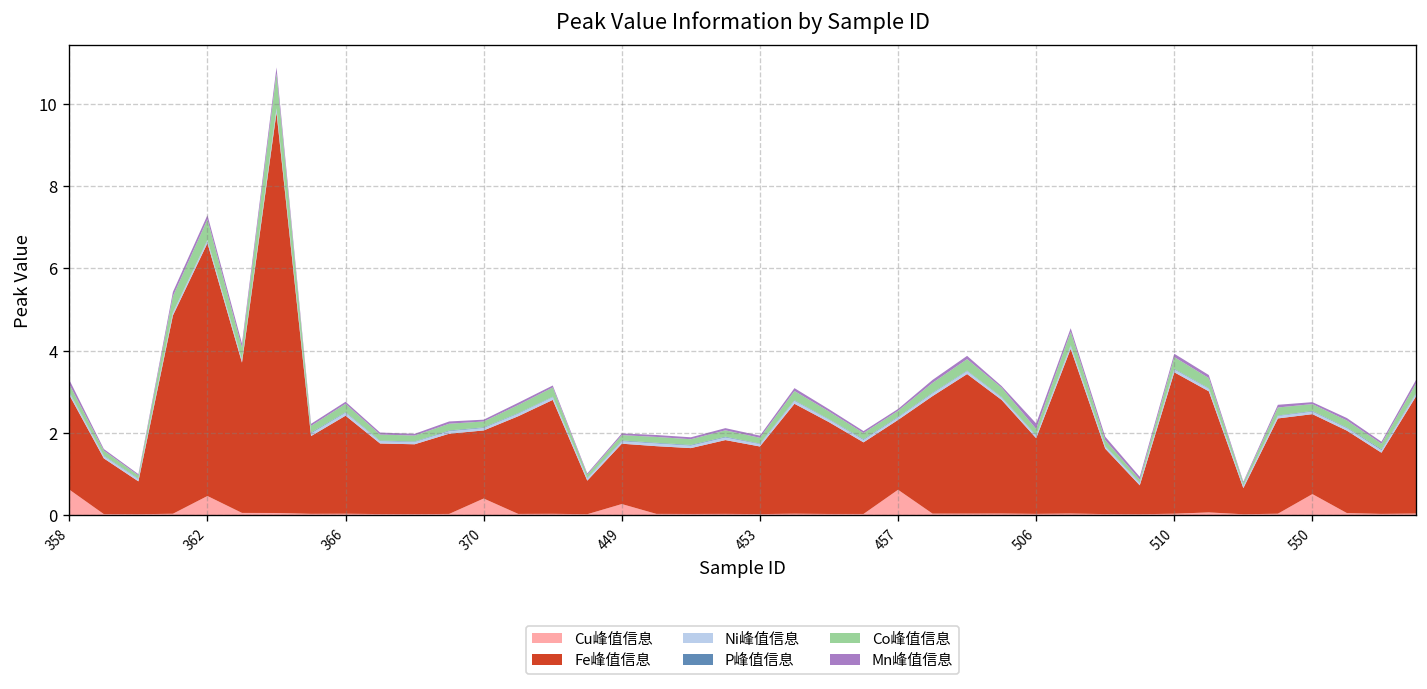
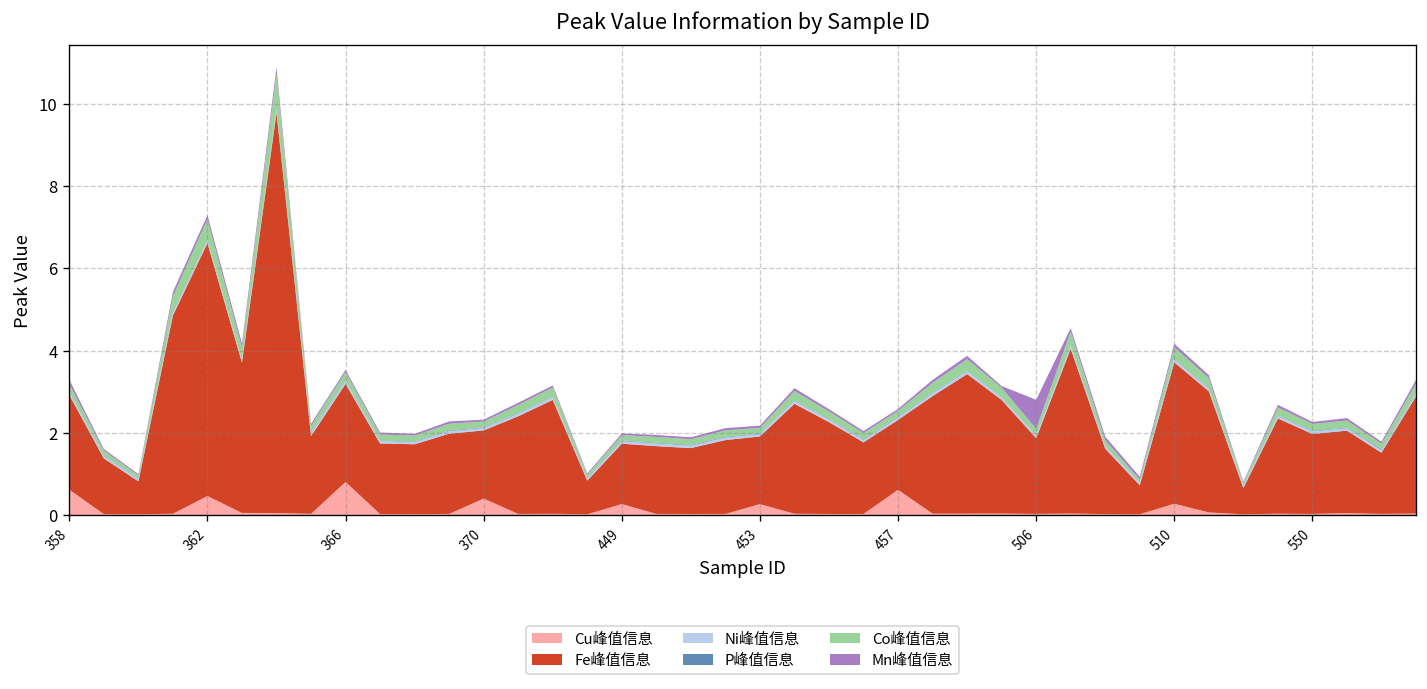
  {
    "Cu峰值信息": {
      "358": 0.6,
      "362": 0.5,
-     "366": 0.0,
+     "366": 0.8,
      "370": 0.4,
      "449": 0.3,
-     "453": 0.0,
+     "453": 0.3,
      "457": 0.6,
-     "510": 0.0,
-     "550": 0.5
+     "510": 0.3,
+     "550": 0.0
    },
    "Co峰值信息": {
      "358": 0.2,
      "362": 0.5,
      "506": 0.2,
      "510": 0.3
    },
    "Mn峰值信息": {
      "358": 0.1,
      "362": 0.1,
-     "506": 0.1,
+     "506": 0.7,
      "510": 0.1
    }
  }
